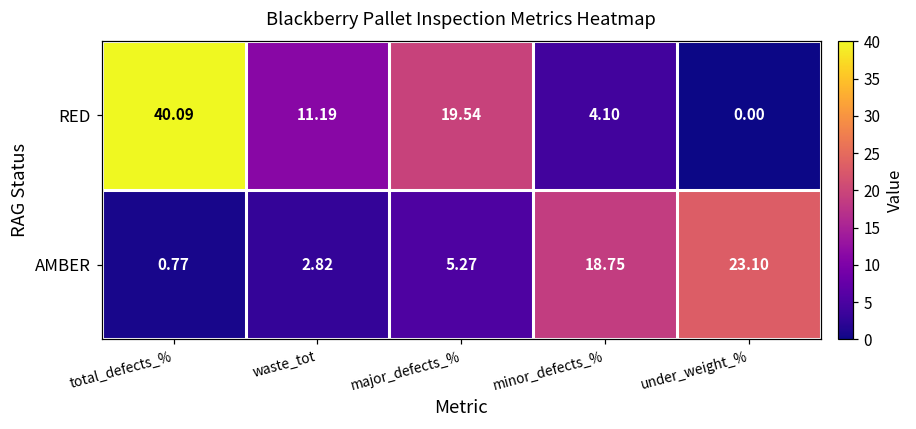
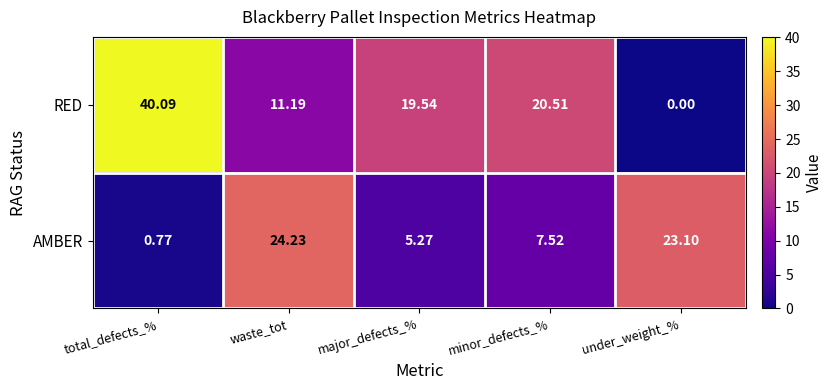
  {
    "RED": {
      "total_defects_%": 40.09,
      "waste_tot": 11.19,
      "major_defects_%": 19.54,
-     "minor_defects_%": 4.10,
+     "minor_defects_%": 20.51,
      "under_weight_%": 0.00
    },
    "AMBER": {
      "total_defects_%": 0.77,
-     "waste_tot": 2.82,
+     "waste_tot": 24.23,
      "major_defects_%": 5.27,
-     "minor_defects_%": 18.75,
+     "minor_defects_%": 7.52,
      "under_weight_%": 23.10
    }
  }
